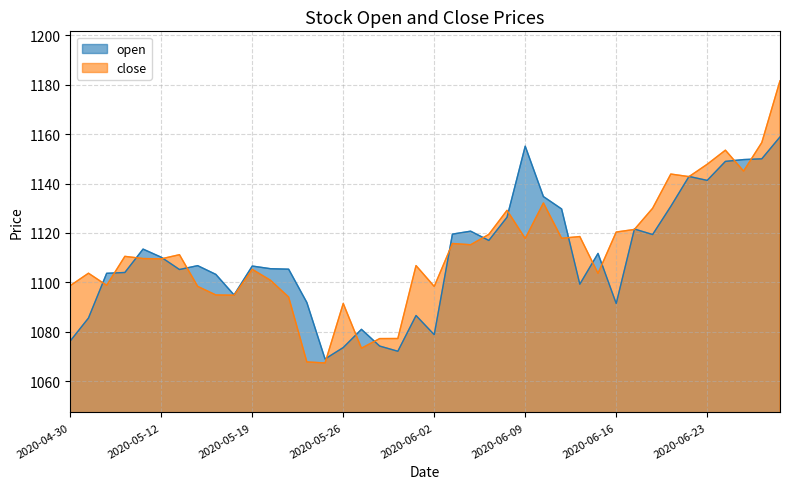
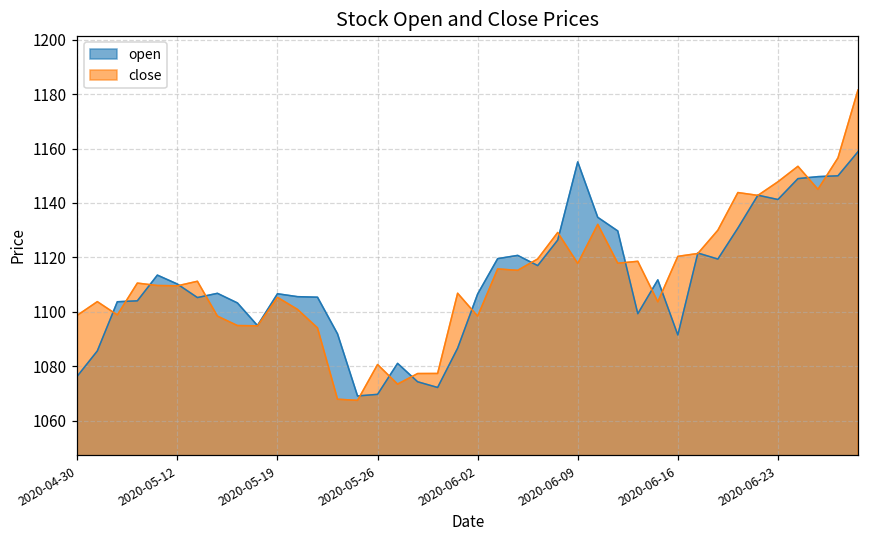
  {
    "open": {
      "2020-04-30": 1076,
      "2020-05-19": 1107,
-     "2020-05-26": 1074,
-     "2020-06-02": 1079,
+     "2020-05-26": 1070,
+     "2020-06-02": 1107,
      "2020-06-09": 1155,
      "2020-06-16": 1091,
      "2020-06-23": 1141
    },
    "close": {
      "2020-04-30": 1099,
      "2020-05-19": 1105,
-     "2020-05-26": 1092,
+     "2020-05-26": 1081,
      "2020-06-02": 1098,
      "2020-06-09": 1118,
      "2020-06-16": 1120,
      "2020-06-23": 1148
    }
  }
